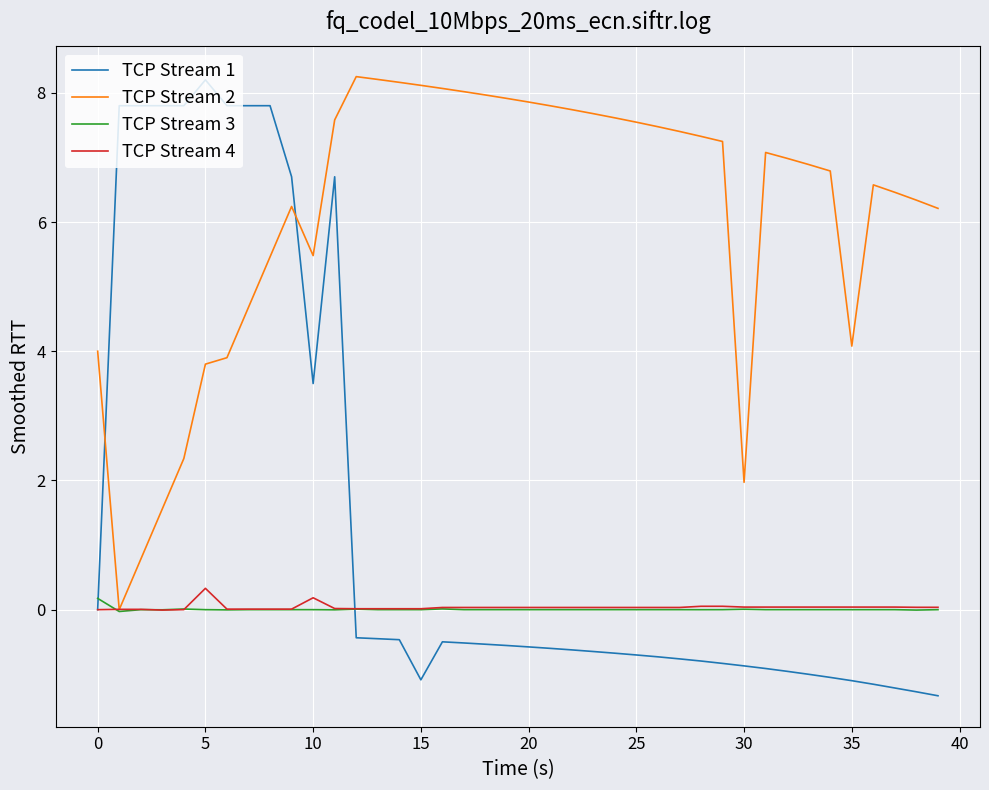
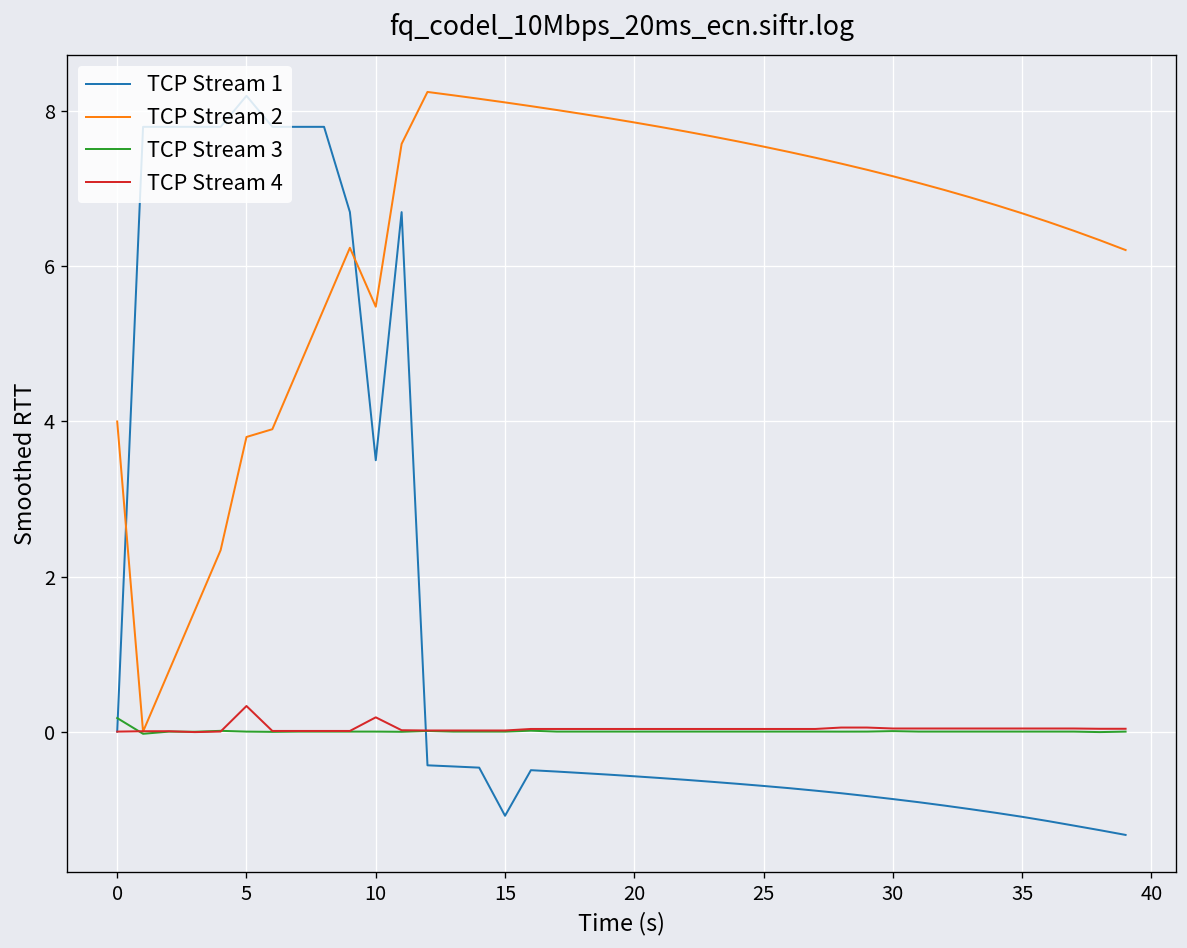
  {
    "TCP Stream 1": {
      "10": 3.5,
      "15": -1.1,
      "20": -0.6,
      "25": -0.7,
      "30": -0.9,
      "35": -1.1
    },
    "TCP Stream 2": {
      "0": 4.0,
      "5": 3.8,
      "10": 5.5,
      "15": 8.1,
      "20": 7.9,
      "25": 7.5,
-     "30": 2.0,
-     "35": 4.1
+     "30": 7.2,
+     "35": 6.7
    },
    "TCP Stream 3": {
      "0": 0.2,
      "5": 0.0,
      "10": 0.0,
      "35": 0.0
    },
    "TCP Stream 4": {
      "5": 0.3,
      "10": 0.2,
      "35": 0.0
    }
  }
